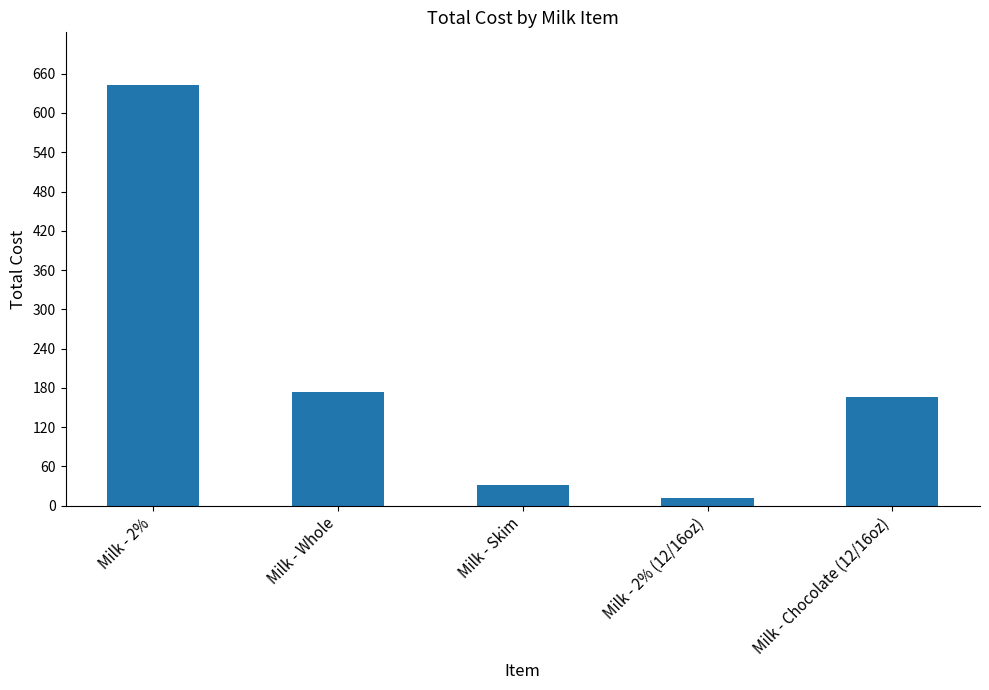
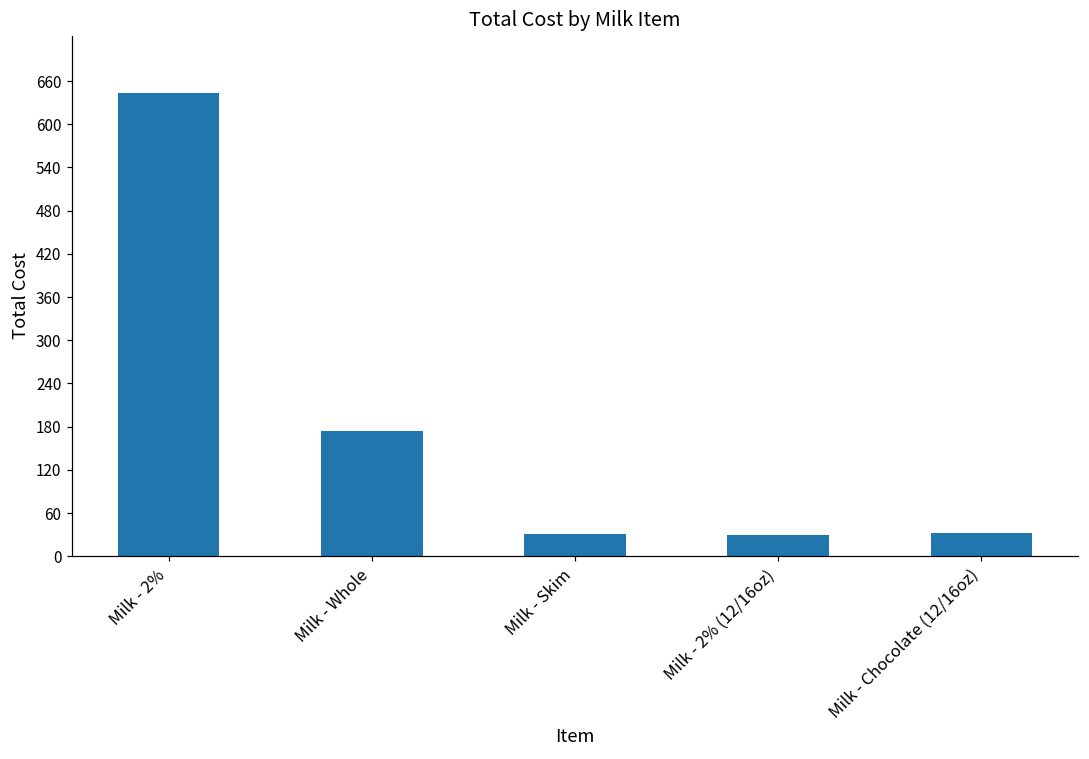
  {
    "Milk - 2%": 640,
    "Milk - Whole": 170,
    "Milk - Skim": 30,
-   "Milk - 2% (12/16oz)": 10,
-   "Milk - Chocolate (12/16oz)": 170
+   "Milk - 2% (12/16oz)": 30,
+   "Milk - Chocolate (12/16oz)": 30
  }
